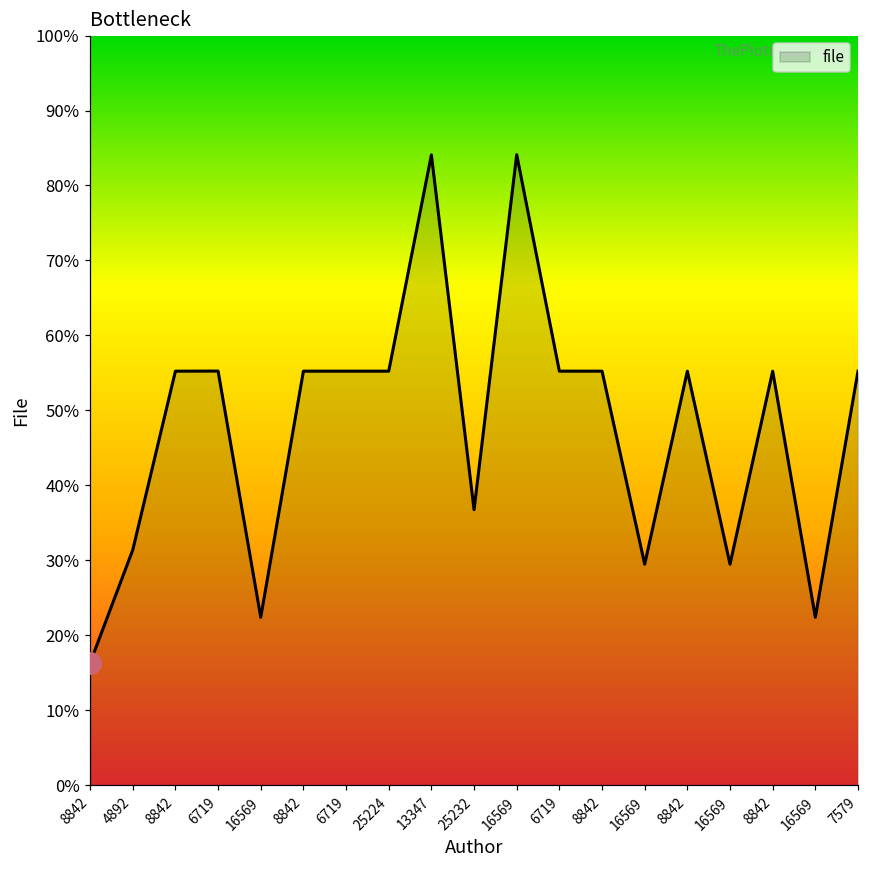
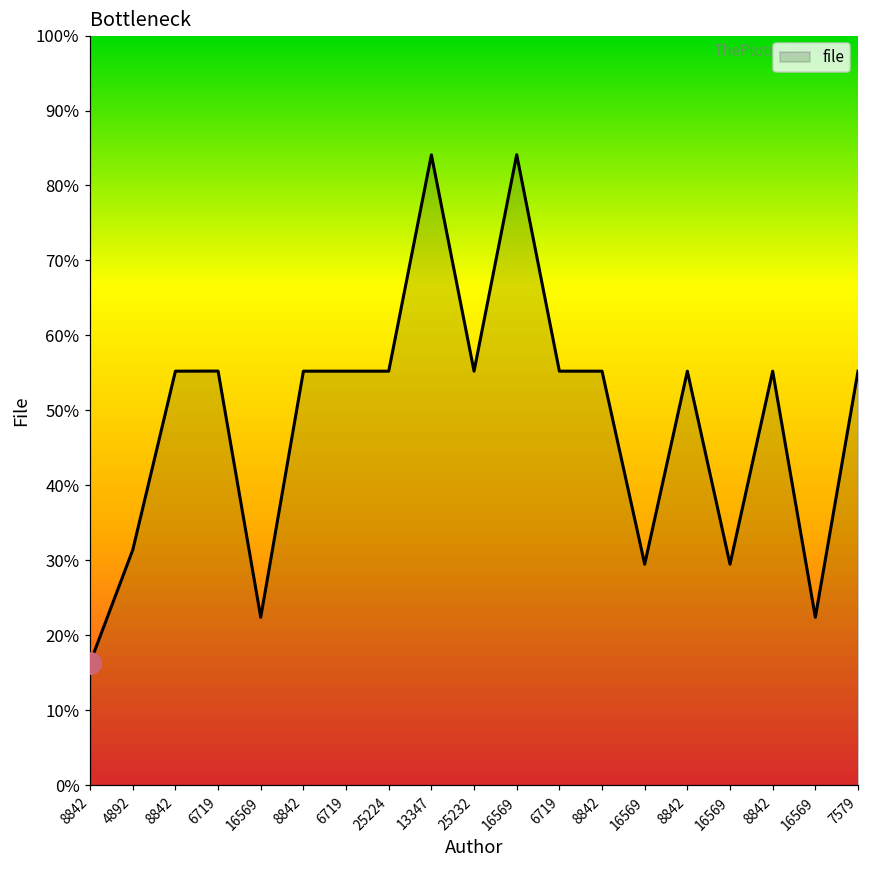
  {
    "file": {
      "4892": "31%",
      "25224": "55%",
      "13347": "84%",
-     "25232": "37%",
+     "25232": "55%",
      "7579": "55%"
    }
  }
